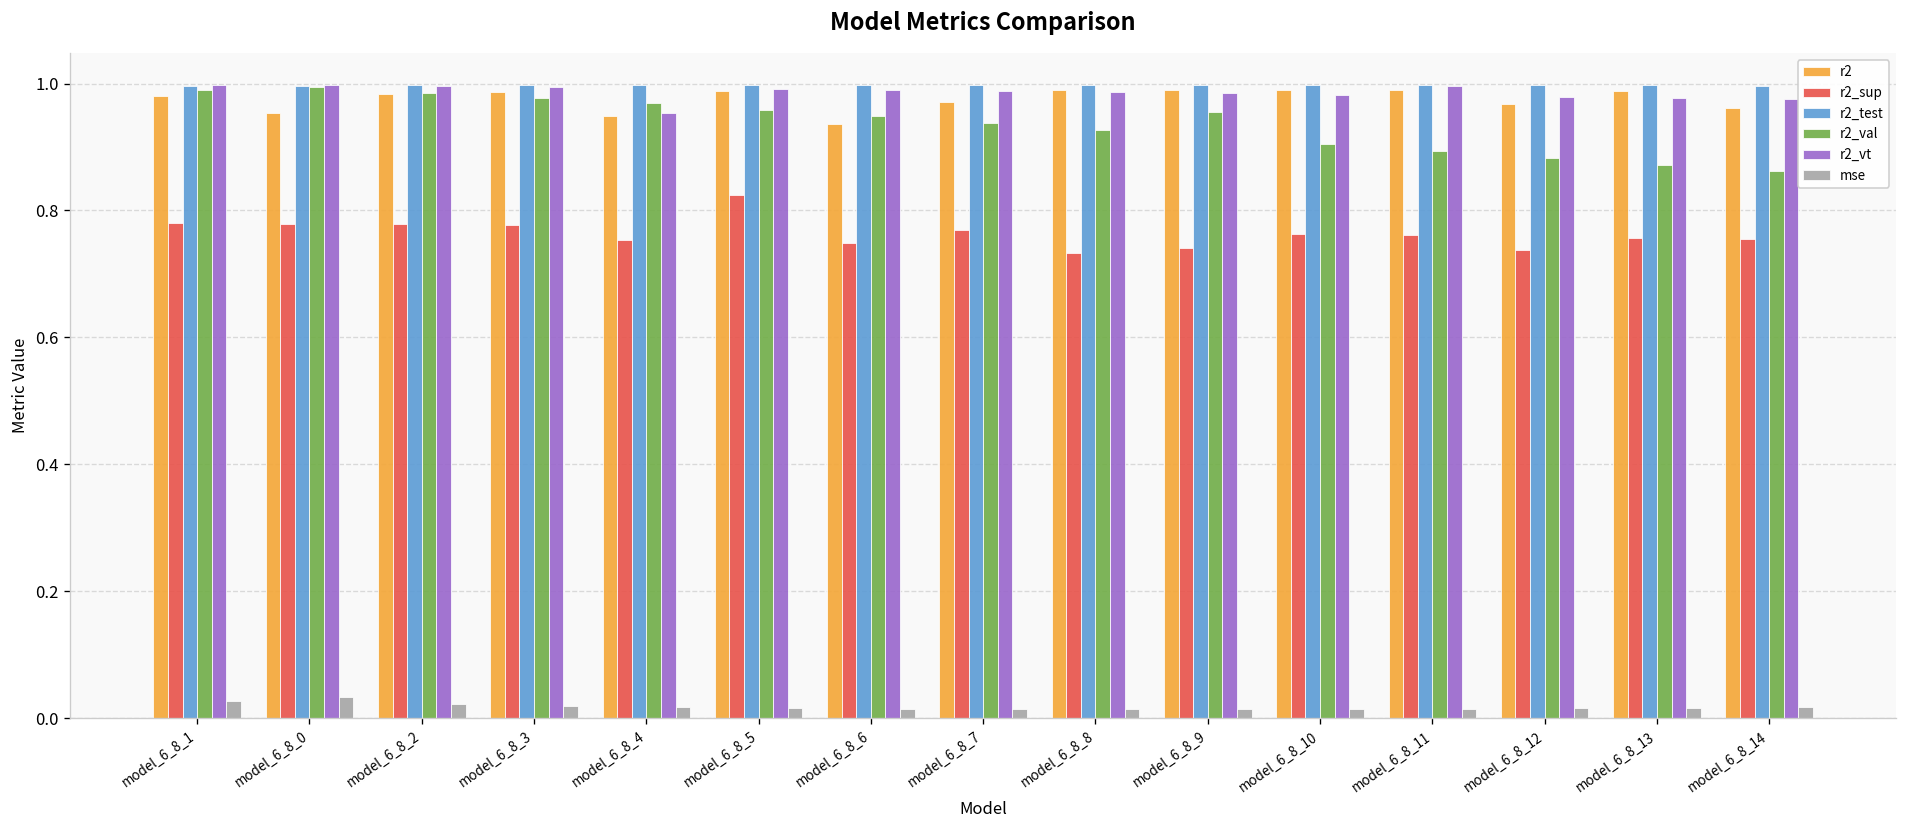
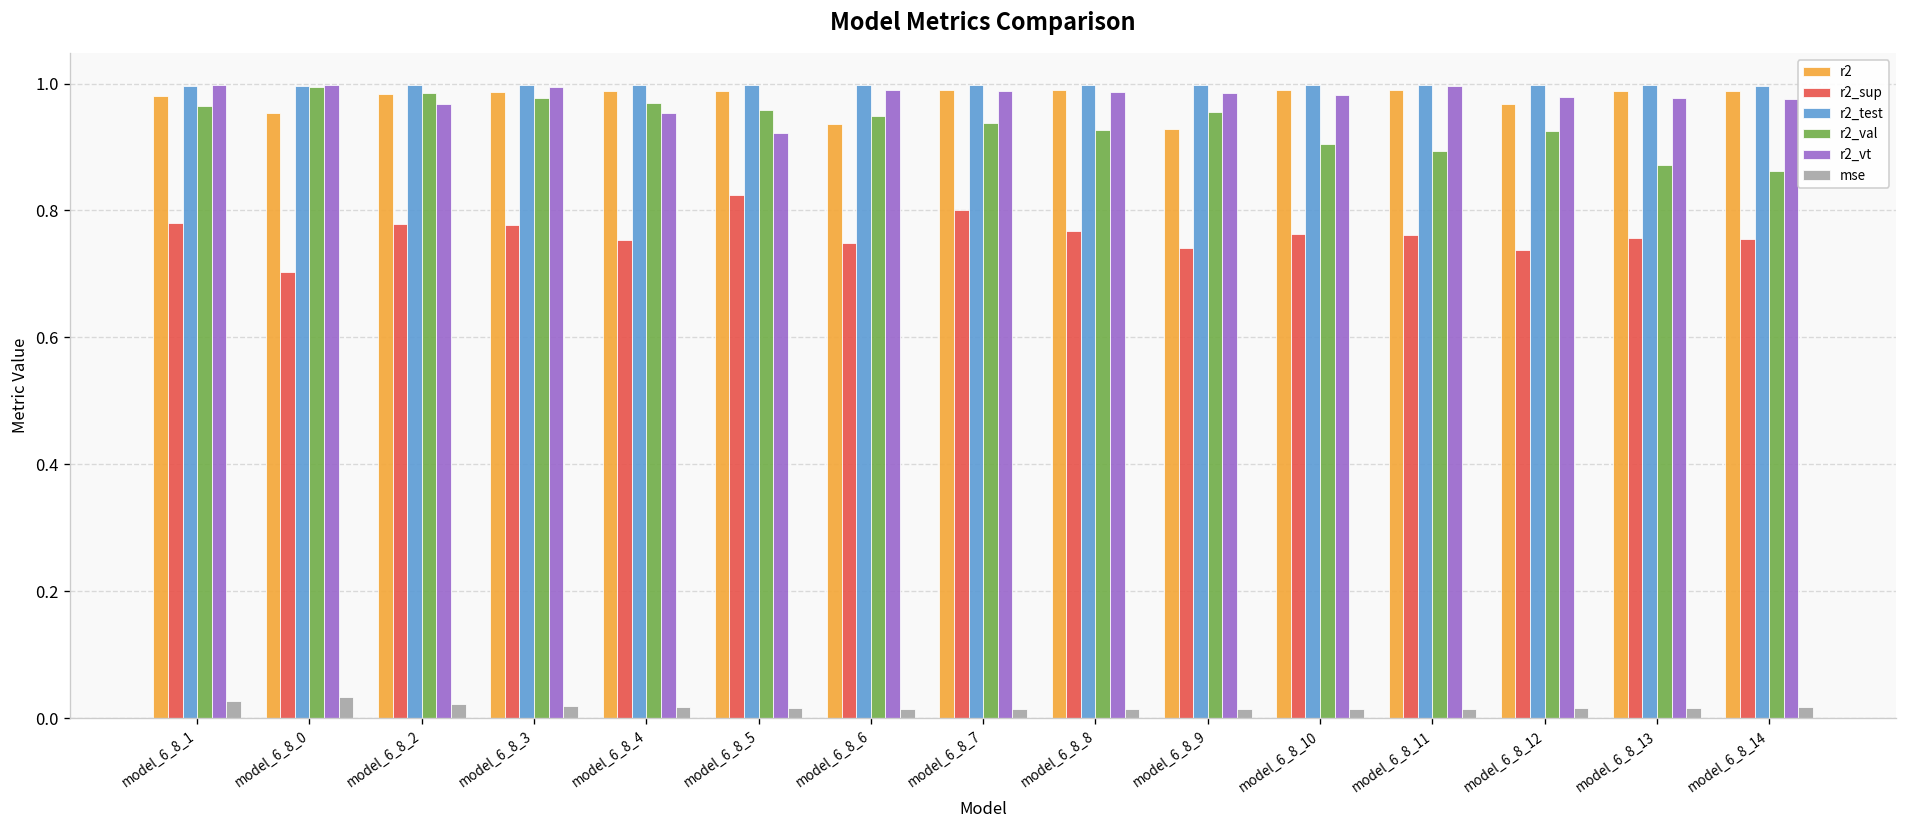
  {
    "r2": {
      "model_6_8_1": 0.98,
      "model_6_8_0": 0.95,
      "model_6_8_2": 0.98,
      "model_6_8_3": 0.99,
-     "model_6_8_4": 0.95,
+     "model_6_8_4": 0.99,
      "model_6_8_5": 0.99,
      "model_6_8_6": 0.94,
-     "model_6_8_7": 0.97,
+     "model_6_8_7": 0.99,
      "model_6_8_8": 0.99,
-     "model_6_8_9": 0.99,
+     "model_6_8_9": 0.93,
      "model_6_8_10": 0.99,
      "model_6_8_11": 0.99,
      "model_6_8_12": 0.97,
      "model_6_8_13": 0.99,
-     "model_6_8_14": 0.96
+     "model_6_8_14": 0.99
    },
    "r2_sup": {
      "model_6_8_1": 0.78,
-     "model_6_8_0": 0.78,
+     "model_6_8_0": 0.70,
      "model_6_8_2": 0.78,
      "model_6_8_3": 0.78,
      "model_6_8_4": 0.75,
      "model_6_8_5": 0.82,
      "model_6_8_6": 0.75,
-     "model_6_8_7": 0.77,
-     "model_6_8_8": 0.73,
+     "model_6_8_7": 0.80,
+     "model_6_8_8": 0.77,
      "model_6_8_9": 0.74,
      "model_6_8_10": 0.76,
      "model_6_8_11": 0.76,
      "model_6_8_12": 0.74,
      "model_6_8_13": 0.76,
      "model_6_8_14": 0.76
    },
    "r2_test": {
      "model_6_8_1": 1.00,
      "model_6_8_0": 1.00,
      "model_6_8_2": 1.00,
      "model_6_8_3": 1.00,
      "model_6_8_4": 1.00,
      "model_6_8_5": 1.00,
      "model_6_8_6": 1.00,
      "model_6_8_7": 1.00,
      "model_6_8_8": 1.00,
      "model_6_8_9": 1.00,
      "model_6_8_10": 1.00,
      "model_6_8_11": 1.00,
      "model_6_8_12": 1.00,
      "model_6_8_13": 1.00,
      "model_6_8_14": 1.00
    },
    "r2_val": {
-     "model_6_8_1": 0.99,
+     "model_6_8_1": 0.96,
      "model_6_8_0": 0.99,
      "model_6_8_2": 0.98,
      "model_6_8_3": 0.98,
      "model_6_8_4": 0.97,
      "model_6_8_5": 0.96,
      "model_6_8_6": 0.95,
      "model_6_8_7": 0.94,
      "model_6_8_8": 0.93,
      "model_6_8_9": 0.95,
      "model_6_8_10": 0.90,
      "model_6_8_11": 0.89,
-     "model_6_8_12": 0.88,
+     "model_6_8_12": 0.92,
      "model_6_8_13": 0.87,
      "model_6_8_14": 0.86
    },
    "r2_vt": {
      "model_6_8_1": 1.00,
      "model_6_8_0": 1.00,
-     "model_6_8_2": 1.00,
+     "model_6_8_2": 0.97,
      "model_6_8_3": 0.99,
      "model_6_8_4": 0.95,
-     "model_6_8_5": 0.99,
+     "model_6_8_5": 0.92,
      "model_6_8_6": 0.99,
      "model_6_8_7": 0.99,
      "model_6_8_8": 0.99,
      "model_6_8_9": 0.98,
      "model_6_8_10": 0.98,
      "model_6_8_11": 1.00,
      "model_6_8_12": 0.98,
      "model_6_8_13": 0.98,
      "model_6_8_14": 0.98
    },
    "mse": {
      "model_6_8_1": 0.03,
      "model_6_8_0": 0.03,
      "model_6_8_2": 0.02,
      "model_6_8_3": 0.02,
      "model_6_8_4": 0.02,
      "model_6_8_5": 0.02,
      "model_6_8_6": 0.01,
      "model_6_8_7": 0.01,
      "model_6_8_8": 0.01,
      "model_6_8_9": 0.01,
      "model_6_8_10": 0.01,
      "model_6_8_11": 0.02,
      "model_6_8_12": 0.02,
      "model_6_8_13": 0.02,
      "model_6_8_14": 0.02
    }
  }
